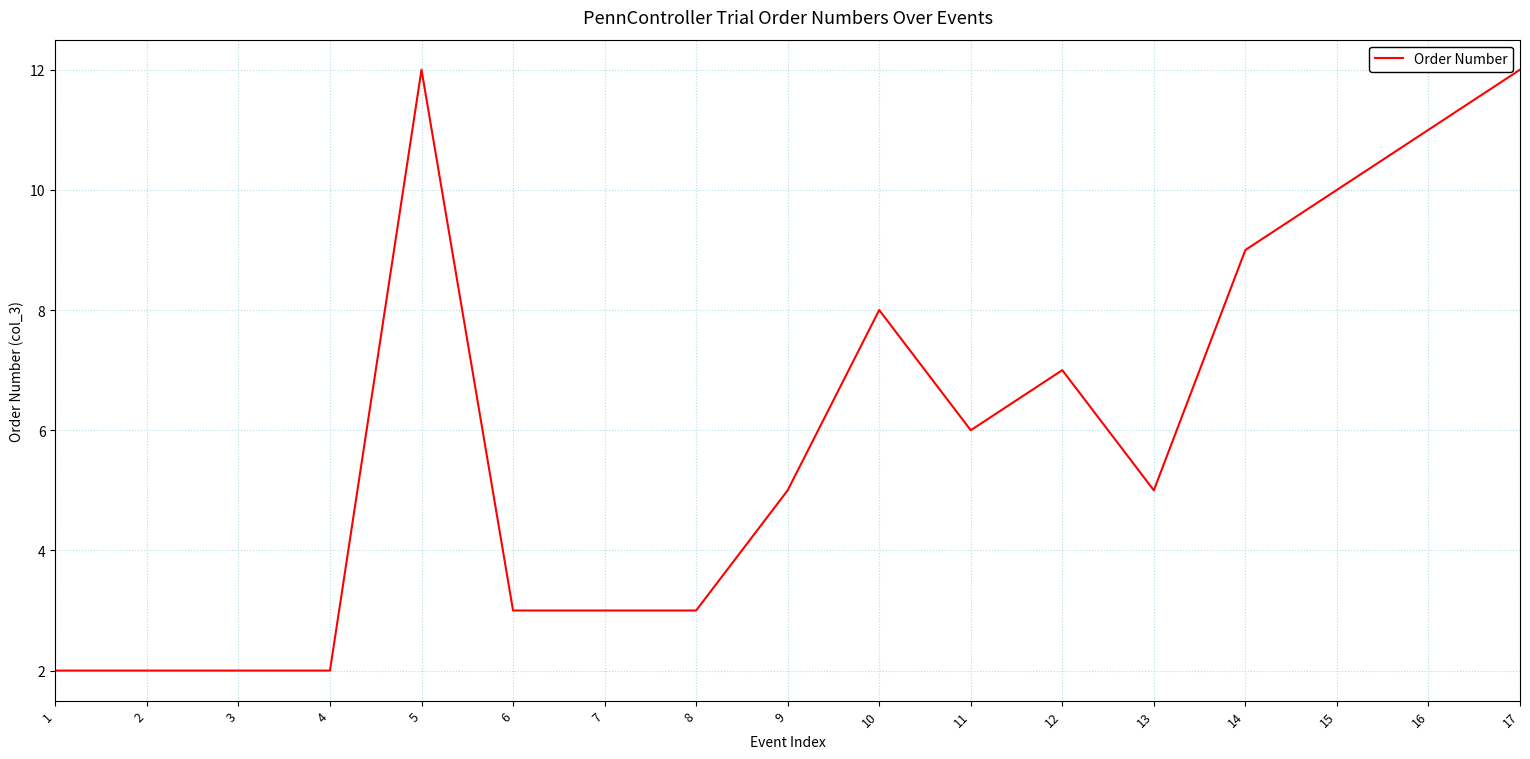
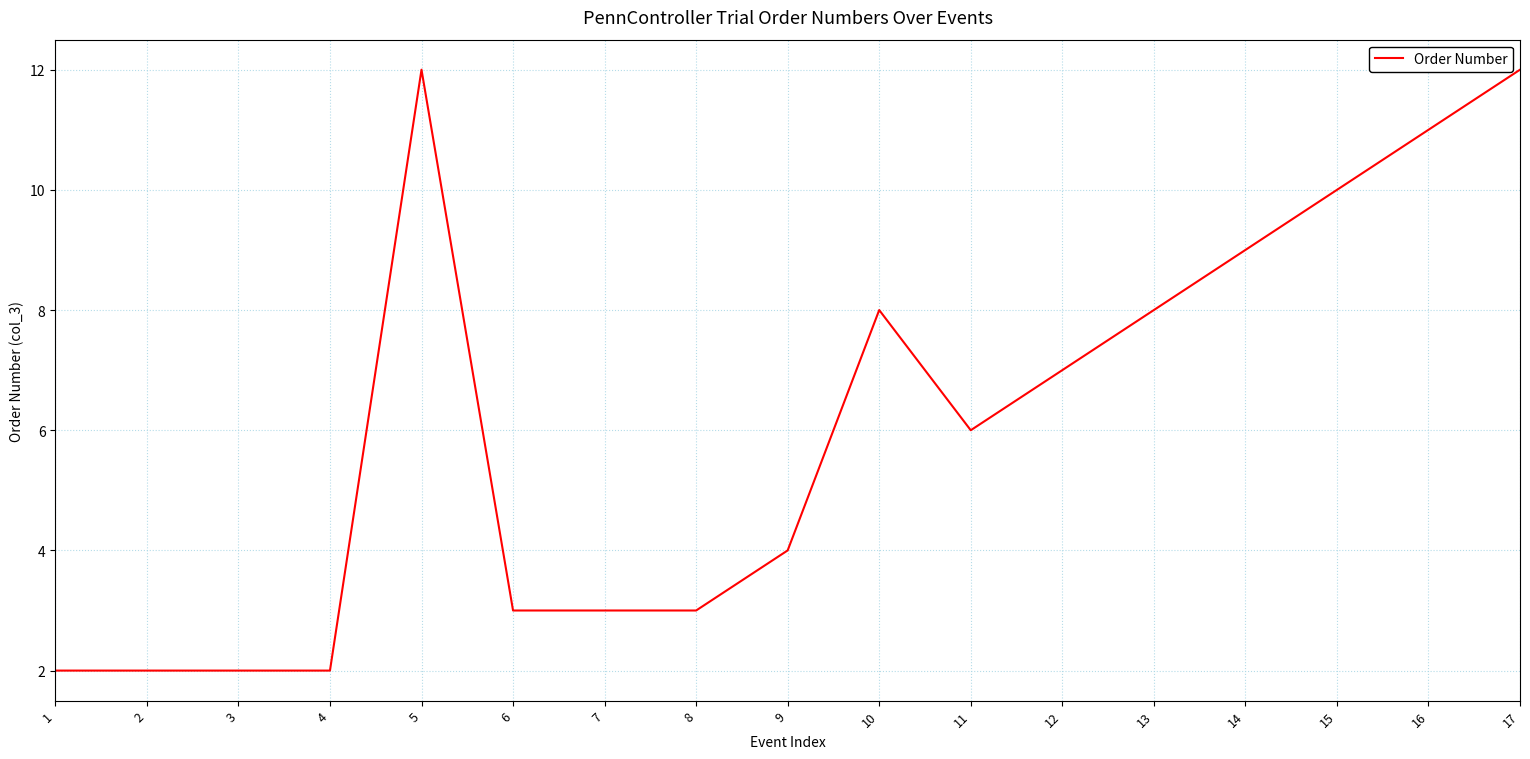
  {
    "1": 2,
    "2": 2,
    "3": 2,
    "4": 2,
    "5": 12,
    "6": 3,
    "7": 3,
    "8": 3,
-   "9": 5,
+   "9": 4,
    "10": 8,
    "11": 6,
    "12": 7,
-   "13": 5,
+   "13": 8,
    "14": 9,
    "15": 10,
    "16": 11,
    "17": 12
  }
